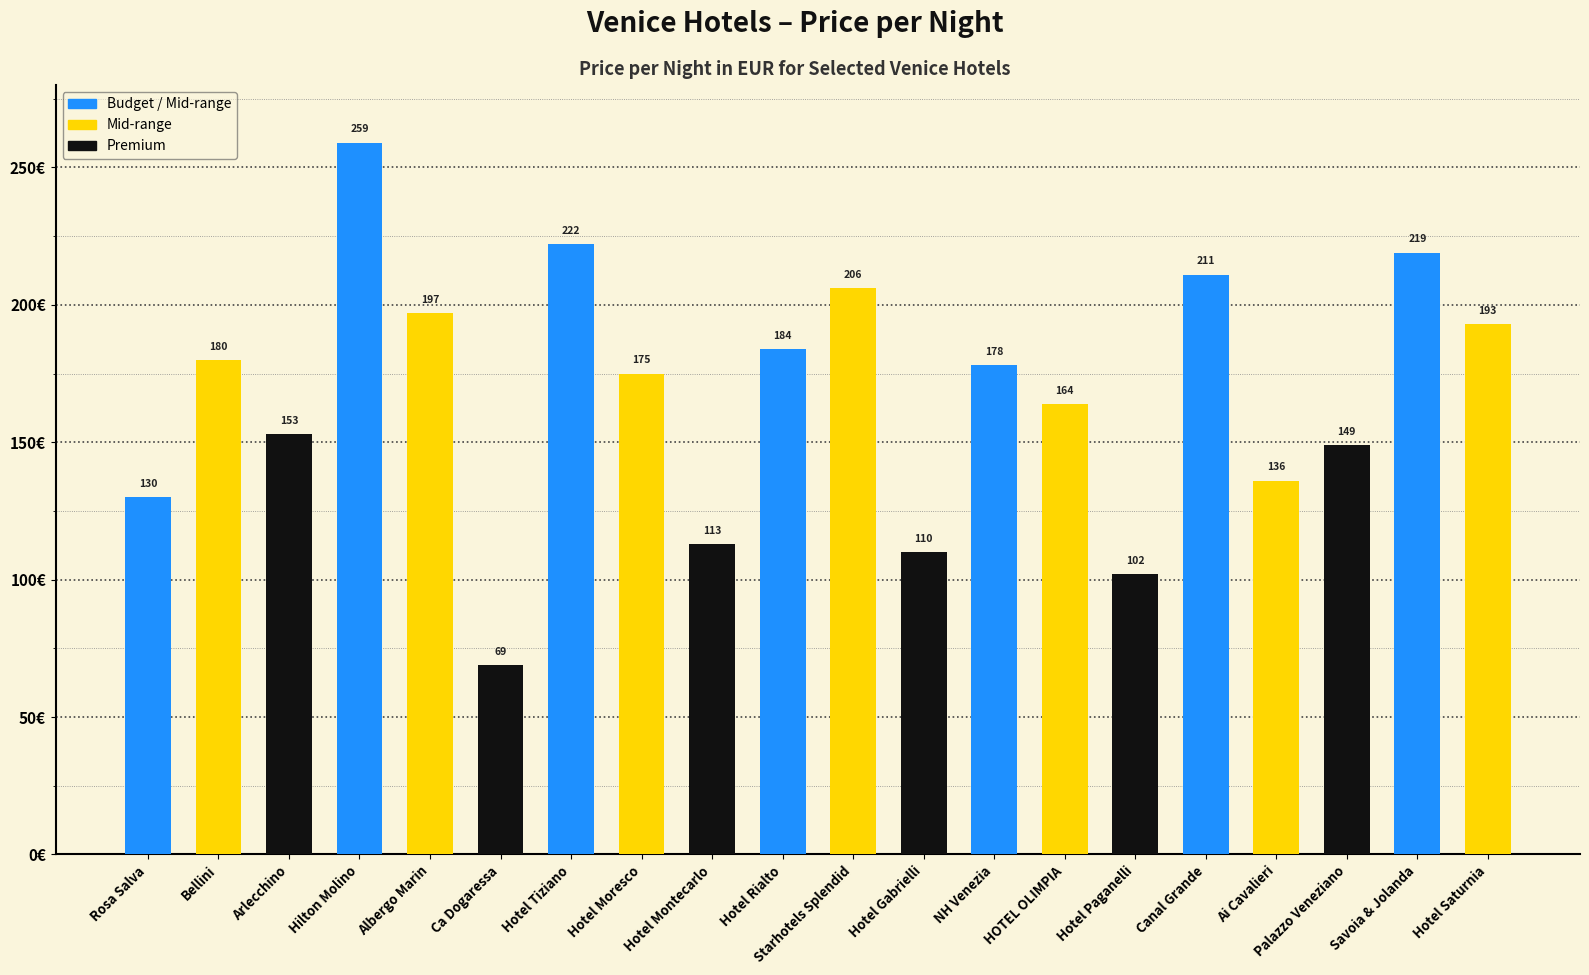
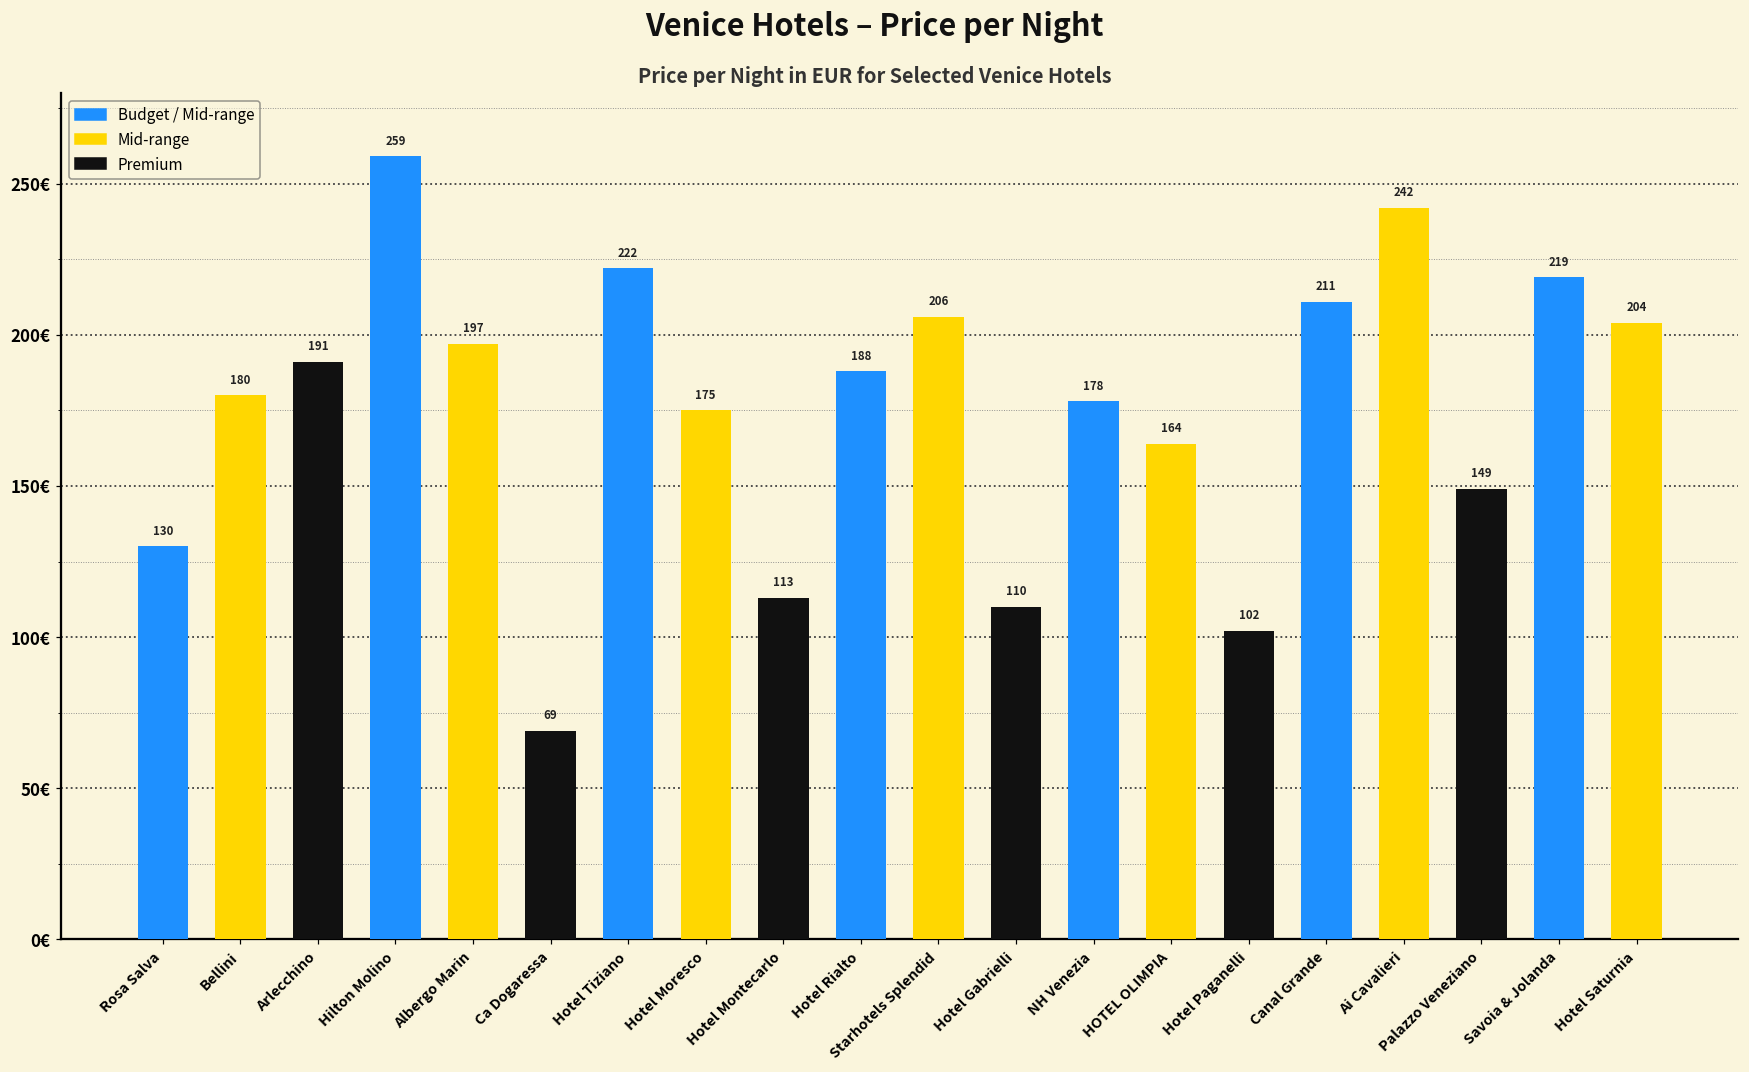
  {
    "Rosa Salva": 130,
    "Bellini": 180,
-   "Arlecchino": 153,
+   "Arlecchino": 191,
    "Hilton Molino": 259,
    "Albergo Marin": 197,
    "Ca Dogaressa": 69,
    "Hotel Tiziano": 222,
    "Hotel Moresco": 175,
    "Hotel Montecarlo": 113,
-   "Hotel Rialto": 184,
+   "Hotel Rialto": 188,
    "Starhotels Splendid": 206,
    "Hotel Gabrielli": 110,
    "NH Venezia": 178,
    "HOTEL OLIMPIA": 164,
    "Hotel Paganelli": 102,
    "Canal Grande": 211,
-   "Ai Cavalieri": 136,
+   "Ai Cavalieri": 242,
    "Palazzo Veneziano": 149,
    "Savoia & Jolanda": 219,
-   "Hotel Saturnia": 193
+   "Hotel Saturnia": 204
  }
